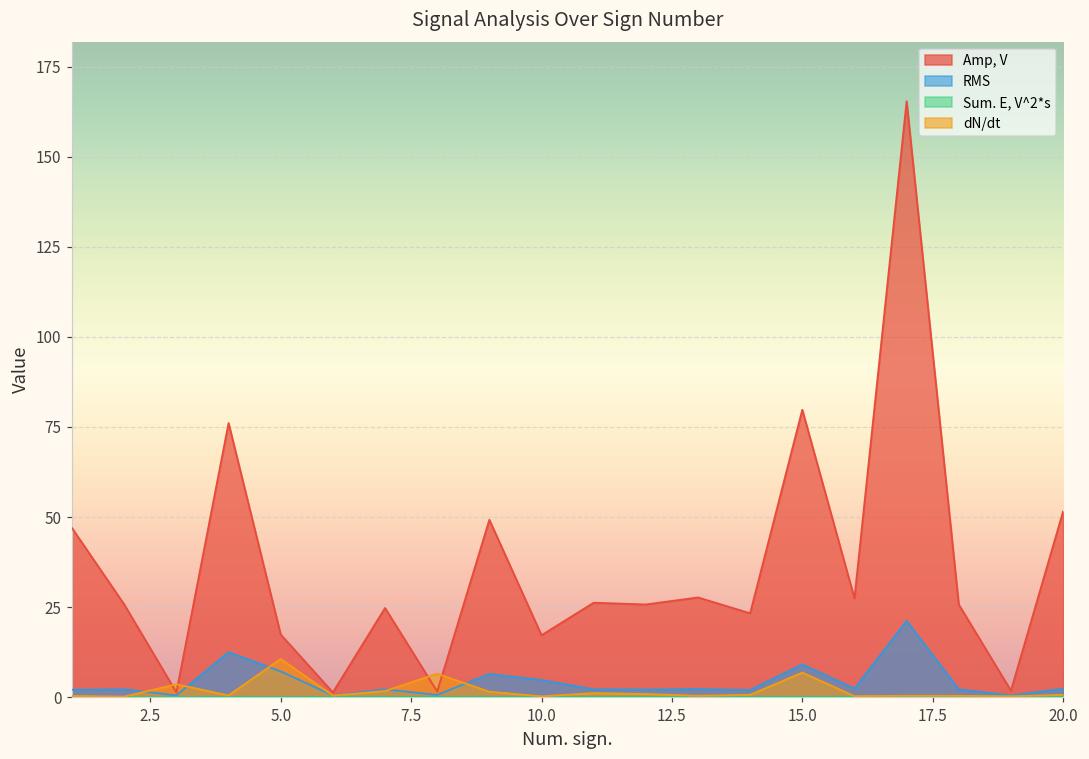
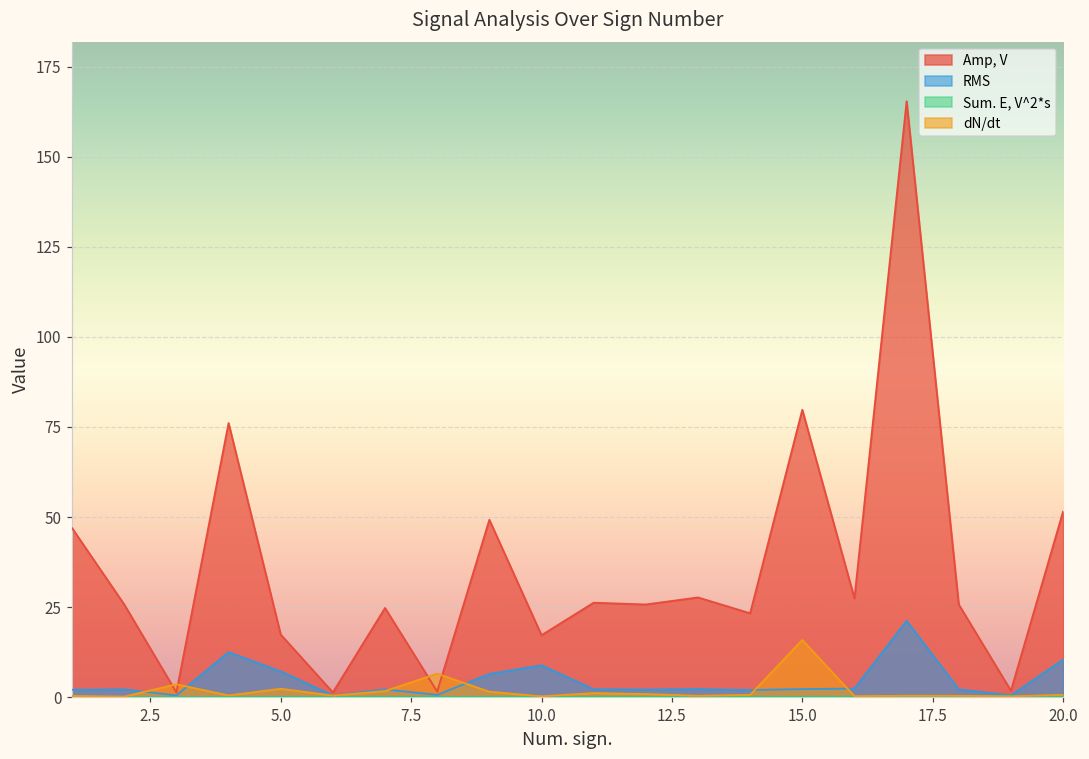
  {
    "Amp, V": {
      "5.0": 17,
      "10.0": 17,
      "15.0": 80,
      "20.0": 52
    },
    "RMS": {
      "5.0": 7,
-     "10.0": 5,
-     "15.0": 9,
-     "20.0": 2
+     "10.0": 9,
+     "15.0": 2,
+     "20.0": 10
    },
    "Sum. E, V^2*s": {
      "5.0": 0,
      "15.0": 0
    },
    "dN/dt": {
-     "5.0": 11,
-     "15.0": 7
+     "5.0": 2,
+     "15.0": 16
    }
  }
